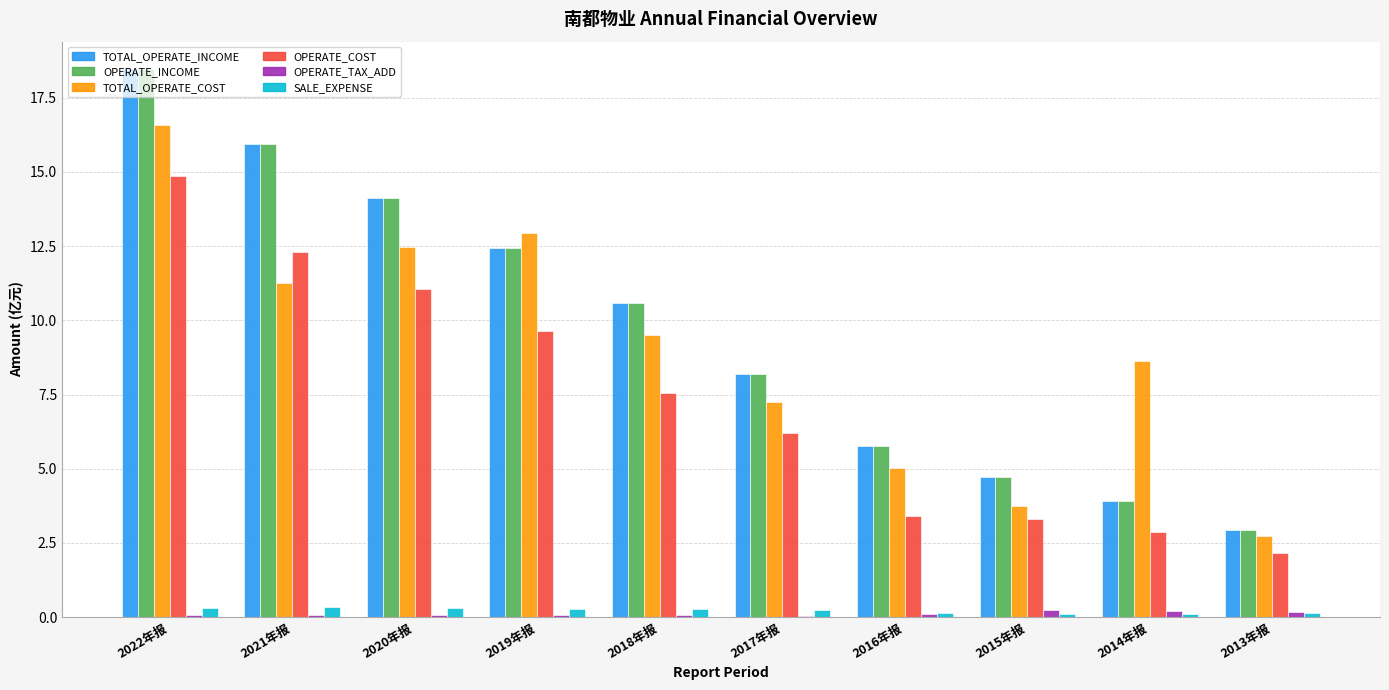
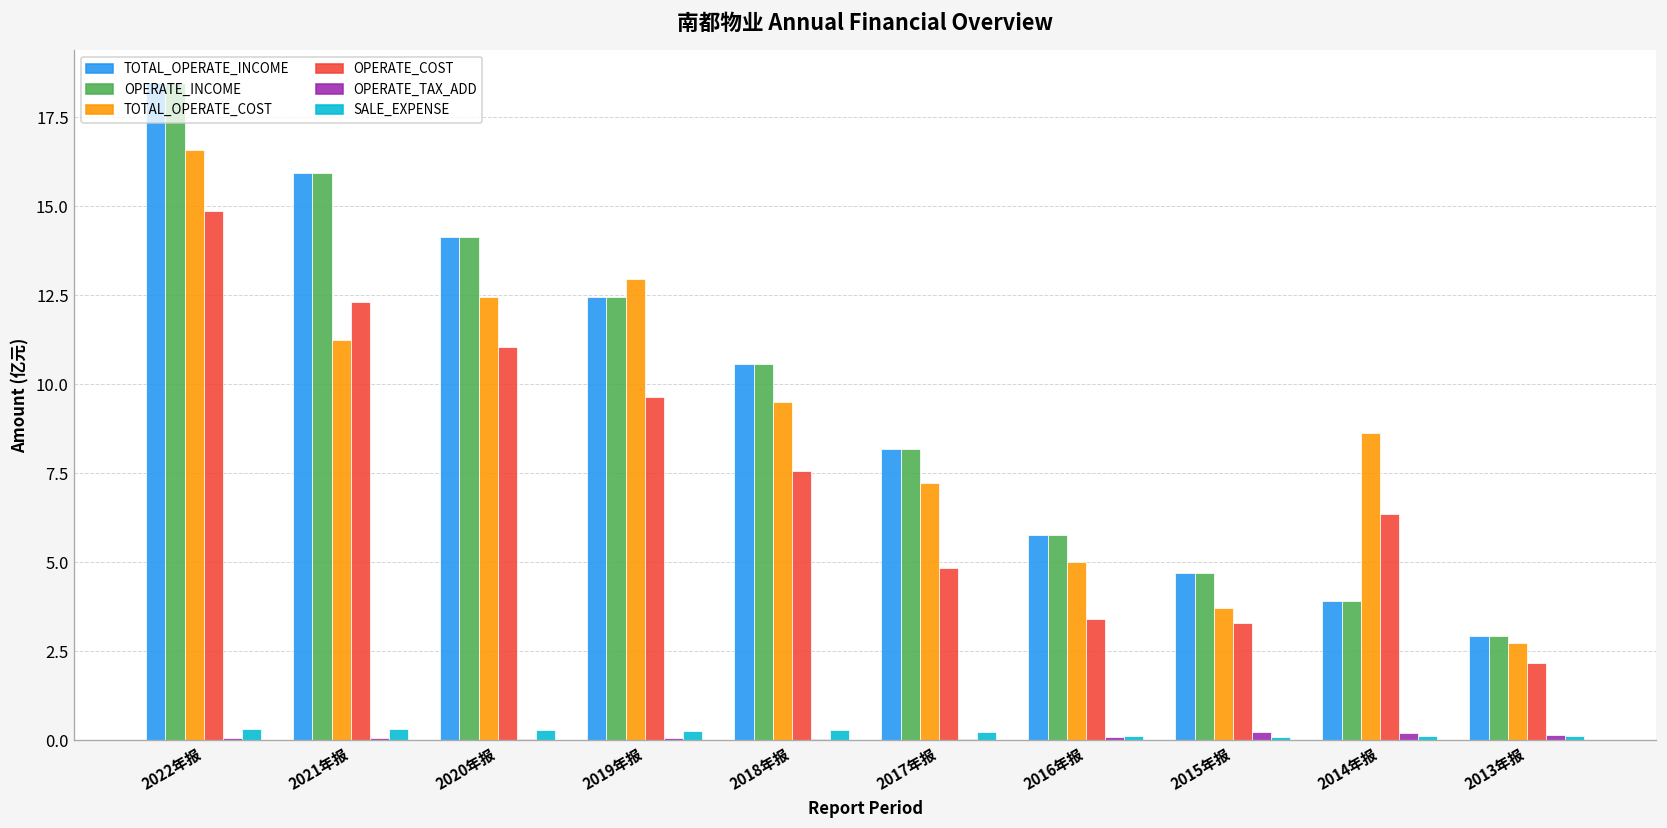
  {
    "OPERATE_INCOME": {
      "2021年报": 15.9,
      "2020年报": 14.1,
      "2019年报": 12.4,
      "2018年报": 10.6,
      "2017年报": 8.2,
      "2016年报": 5.8,
      "2015年报": 4.7,
      "2014年报": 3.9,
      "2013年报": 2.9
    },
    "TOTAL_OPERATE_COST": {
      "2022年报": 16.6,
      "2021年报": 11.3,
      "2020年报": 12.5,
      "2019年报": 13.0,
      "2018年报": 9.5,
      "2017年报": 7.2,
      "2016年报": 5.0,
      "2015年报": 3.7,
      "2014年报": 8.6,
      "2013年报": 2.7
    },
    "OPERATE_COST": {
      "2022年报": 14.9,
      "2021年报": 12.3,
      "2020年报": 11.1,
      "2019年报": 9.7,
      "2018年报": 7.6,
-     "2017年报": 6.2,
+     "2017年报": 4.8,
      "2016年报": 3.4,
      "2015年报": 3.3,
-     "2014年报": 2.9,
+     "2014年报": 6.4,
      "2013年报": 2.2
    },
    "OPERATE_TAX_ADD": {
      "2016年报": 0.1,
      "2015年报": 0.2,
      "2014年报": 0.2,
      "2013年报": 0.2
    }
  }
